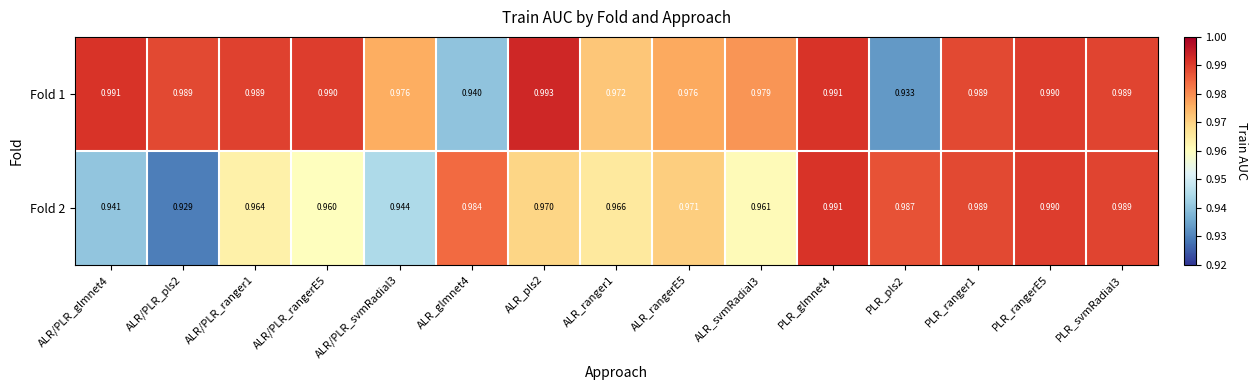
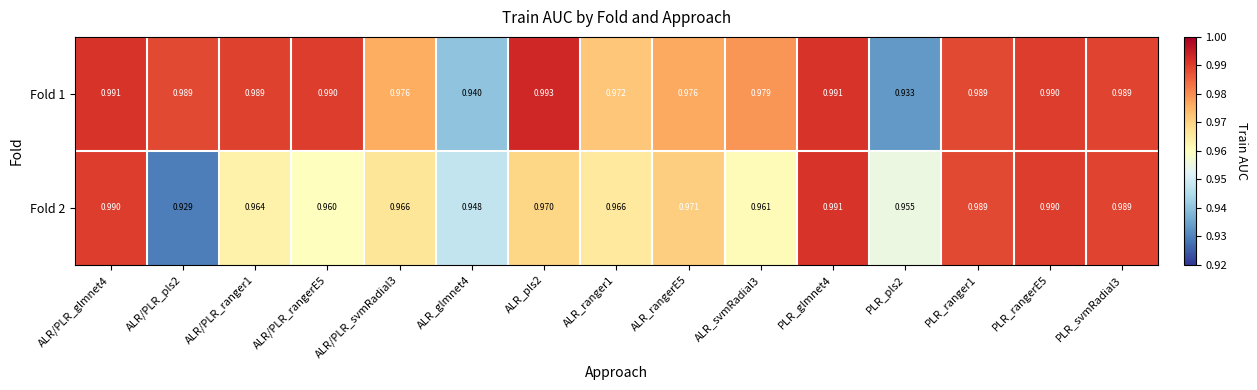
  {
    "Fold 1": {
      "ALR/PLR_glmnet4": 0.991,
      "ALR/PLR_pls2": 0.989,
      "ALR/PLR_ranger1": 0.989,
      "ALR/PLR_rangerE5": 0.990,
      "ALR/PLR_svmRadial3": 0.976,
      "ALR_glmnet4": 0.940,
      "ALR_pls2": 0.993,
      "ALR_ranger1": 0.972,
      "ALR_rangerE5": 0.976,
      "ALR_svmRadial3": 0.979,
      "PLR_glmnet4": 0.991,
      "PLR_pls2": 0.933,
      "PLR_ranger1": 0.989,
      "PLR_rangerE5": 0.990,
      "PLR_svmRadial3": 0.989
    },
    "Fold 2": {
-     "ALR/PLR_glmnet4": 0.941,
+     "ALR/PLR_glmnet4": 0.990,
      "ALR/PLR_pls2": 0.929,
      "ALR/PLR_ranger1": 0.964,
      "ALR/PLR_rangerE5": 0.960,
-     "ALR/PLR_svmRadial3": 0.944,
-     "ALR_glmnet4": 0.984,
+     "ALR/PLR_svmRadial3": 0.966,
+     "ALR_glmnet4": 0.948,
      "ALR_pls2": 0.970,
      "ALR_ranger1": 0.966,
      "ALR_rangerE5": 0.971,
      "ALR_svmRadial3": 0.961,
      "PLR_glmnet4": 0.991,
-     "PLR_pls2": 0.987,
+     "PLR_pls2": 0.955,
      "PLR_ranger1": 0.989,
      "PLR_rangerE5": 0.990,
      "PLR_svmRadial3": 0.989
    }
  }
